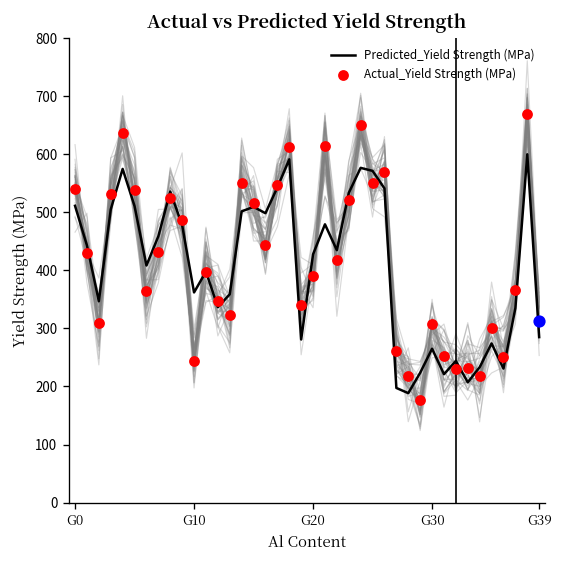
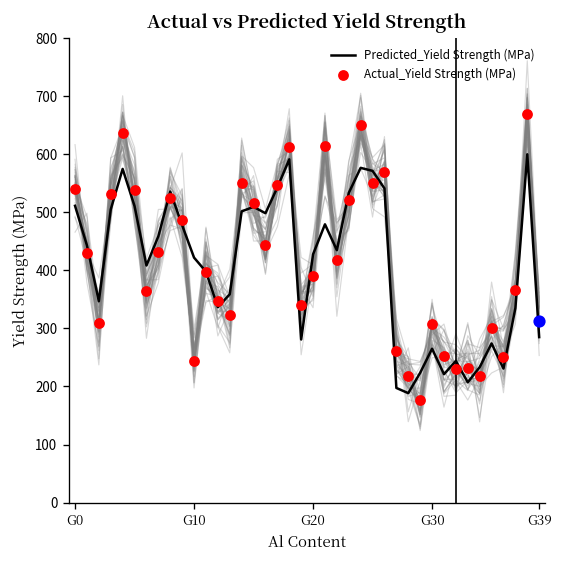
  {
    "Predicted_Yield Strength (MPa)": {
-     "G10": 360,
+     "G10": 420,
      "G20": 430
    }
  }
